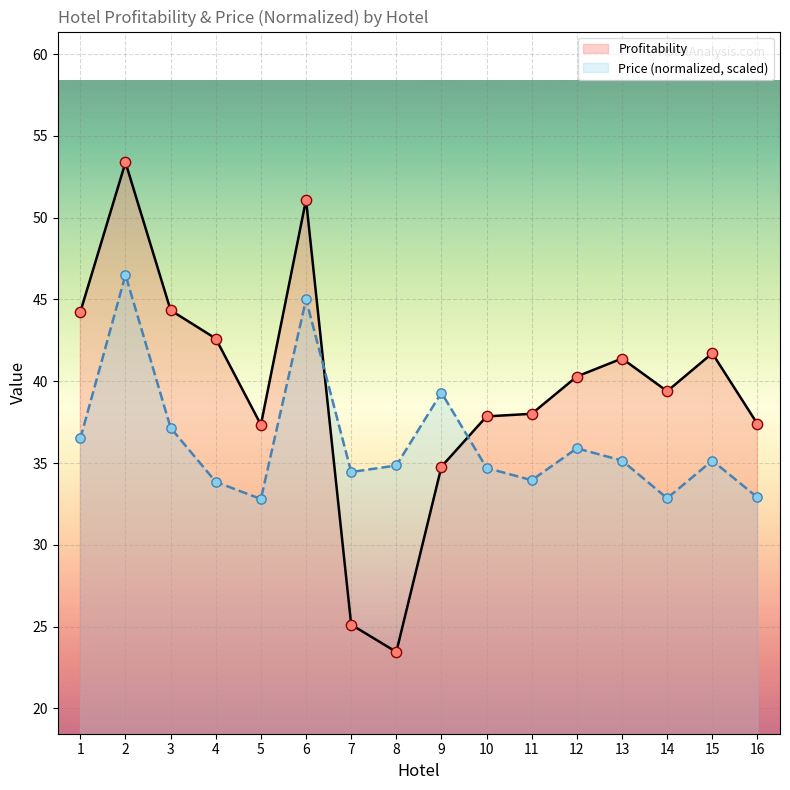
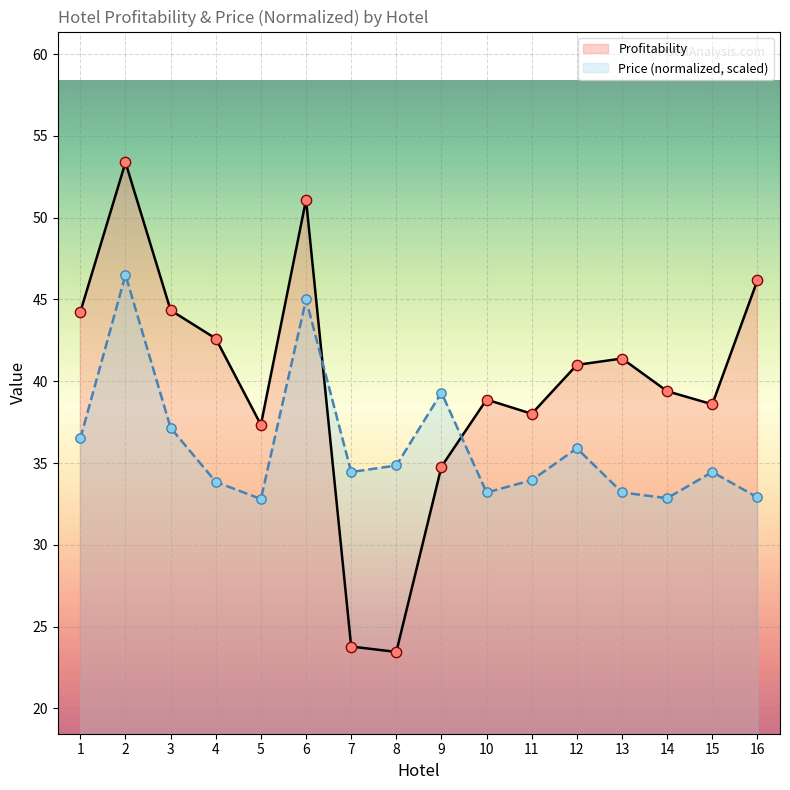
  {
    "Profitability": {
      "1": 44.2,
      "2": 53.4,
      "3": 44.3,
      "4": 42.6,
      "5": 37.3,
      "6": 51.1,
-     "7": 25.1,
+     "7": 23.8,
      "8": 23.5,
      "9": 34.8,
-     "10": 37.9,
+     "10": 38.9,
      "11": 38.0,
-     "12": 40.3,
+     "12": 41.0,
      "13": 41.4,
      "14": 39.4,
-     "15": 41.7,
-     "16": 37.4
+     "15": 38.6,
+     "16": 46.2
    },
    "Price (normalized, scaled)": {
      "1": 36.5,
      "2": 46.5,
      "3": 37.2,
      "4": 33.9,
      "5": 32.8,
      "6": 45.0,
      "7": 34.5,
      "8": 34.9,
      "9": 39.3,
-     "10": 34.7,
+     "10": 33.2,
      "11": 34.0,
      "12": 35.9,
-     "13": 35.2,
+     "13": 33.2,
      "14": 32.9,
-     "15": 35.2,
+     "15": 34.5,
      "16": 32.9
    }
  }
